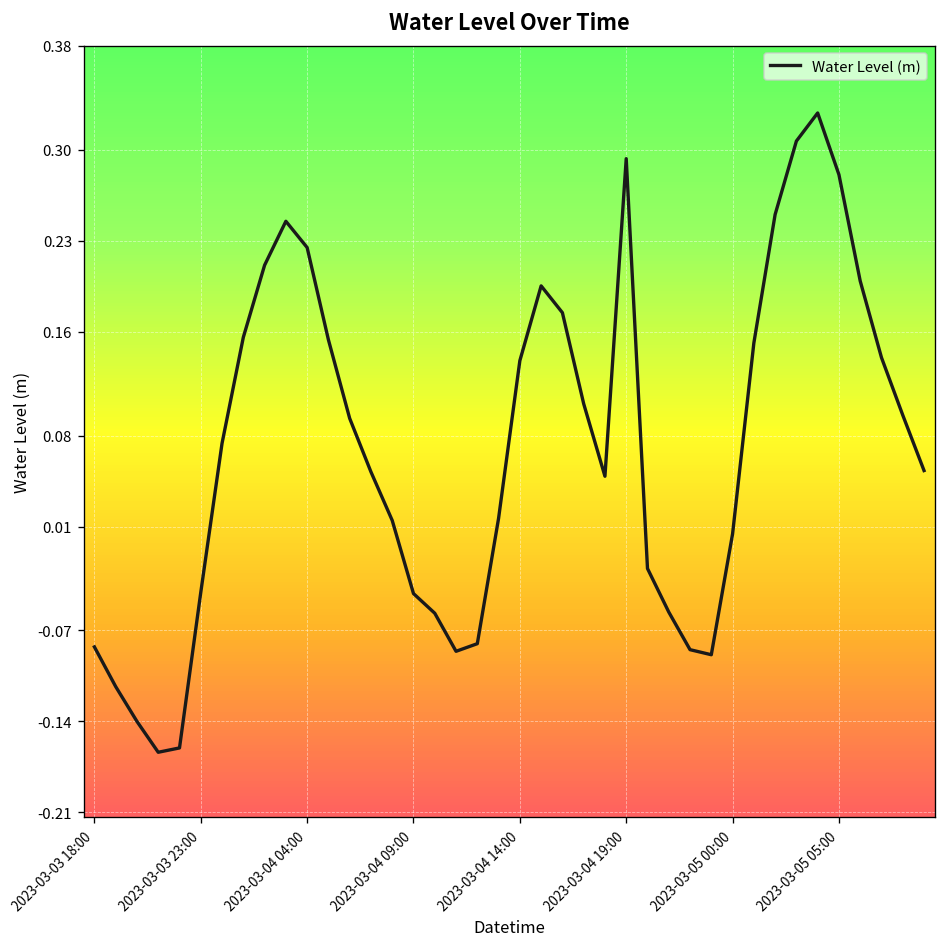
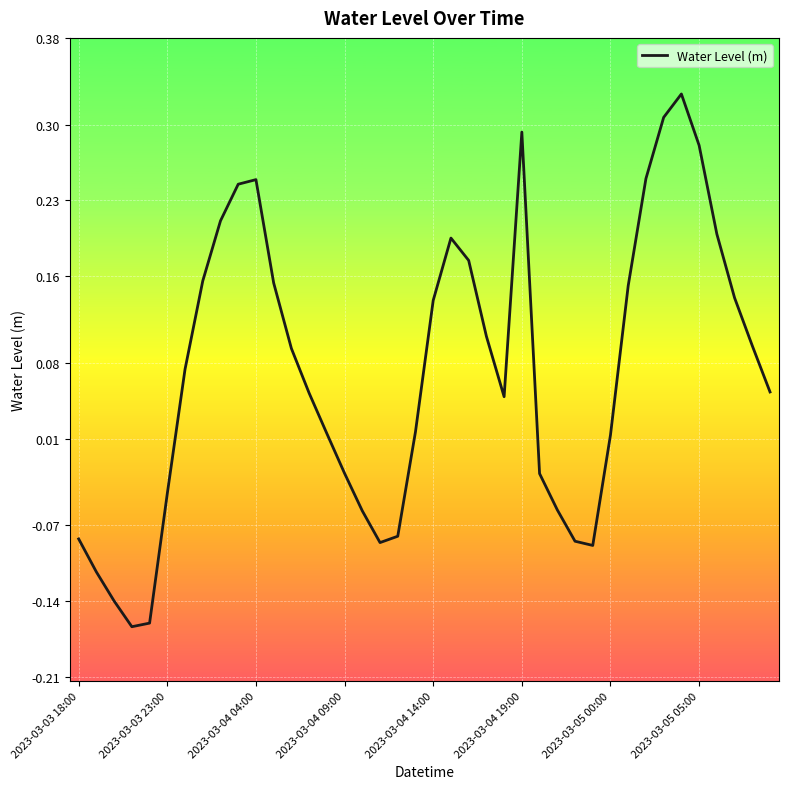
  {
    "2023-03-03 18:00": -0.083,
    "2023-03-03 23:00": -0.041,
-   "2023-03-04 04:00": 0.225,
-   "2023-03-04 09:00": -0.042,
+   "2023-03-04 04:00": 0.249,
+   "2023-03-04 09:00": -0.022,
    "2023-03-04 14:00": 0.138,
    "2023-03-04 19:00": 0.293,
-   "2023-03-05 00:00": 0.004,
+   "2023-03-05 00:00": 0.013,
    "2023-03-05 05:00": 0.281
  }
